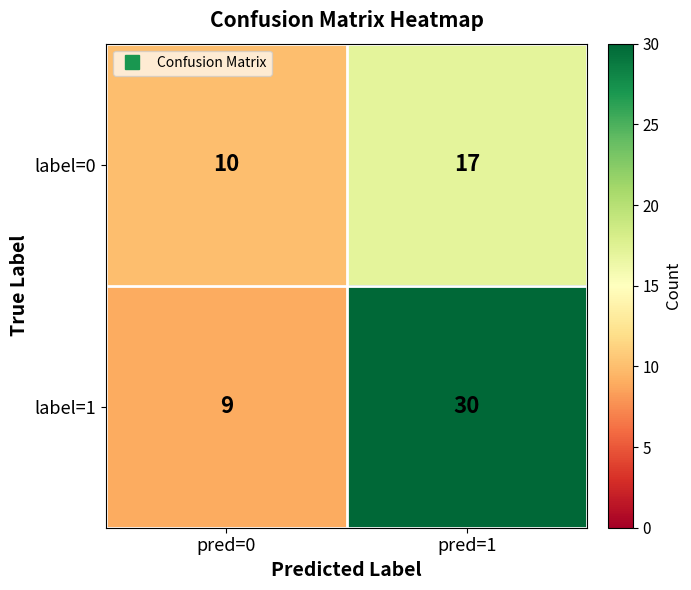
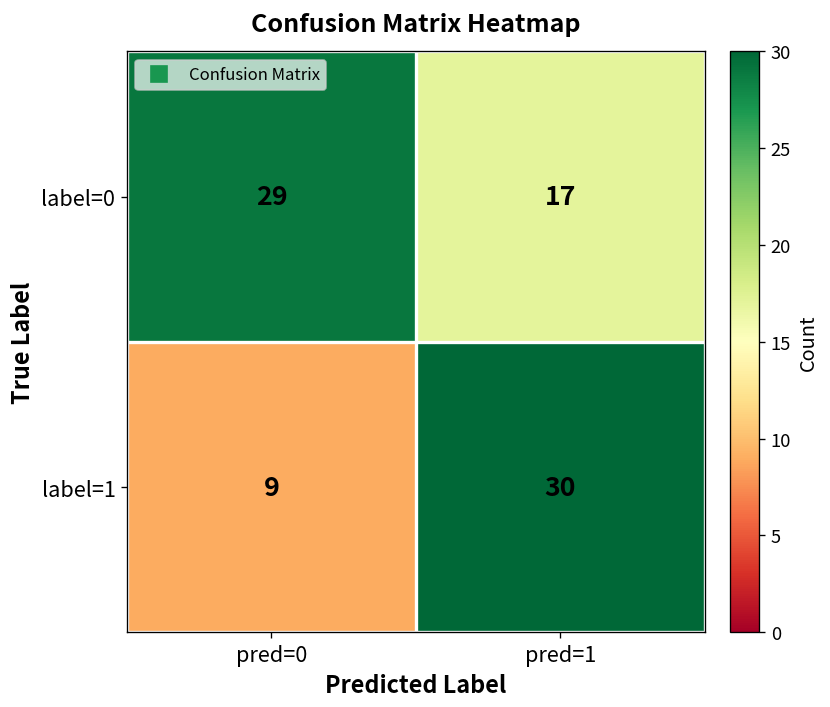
  {
    "label=0": {
-     "pred=0": 10,
+     "pred=0": 29,
      "pred=1": 17
    },
    "label=1": {
      "pred=0": 9,
      "pred=1": 30
    }
  }
